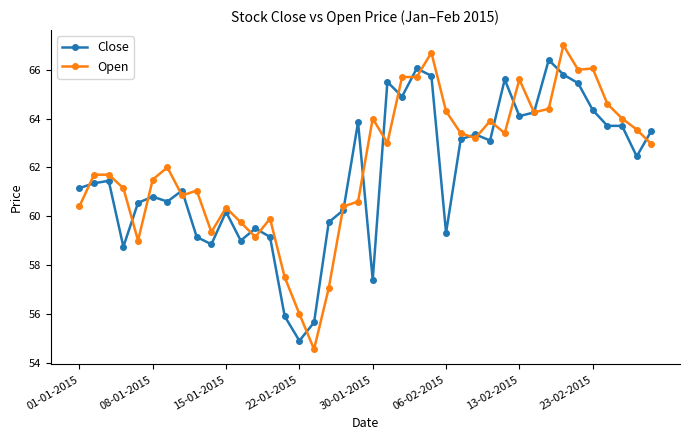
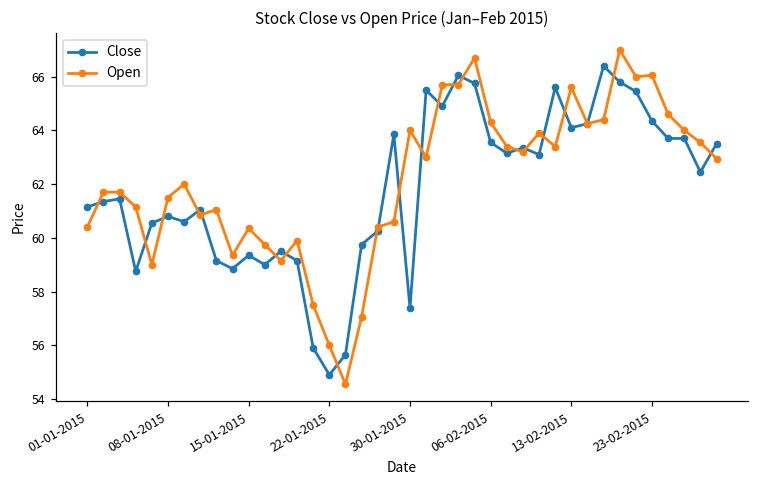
  {
    "Close": {
      "01-01-2015": 61.2,
      "08-01-2015": 60.8,
-     "15-01-2015": 60.2,
+     "15-01-2015": 59.4,
      "22-01-2015": 54.9,
      "30-01-2015": 57.4,
-     "06-02-2015": 59.3,
+     "06-02-2015": 63.6,
      "13-02-2015": 64.1,
      "23-02-2015": 64.4
    },
    "Open": {
      "01-01-2015": 60.4,
      "08-01-2015": 61.5,
      "15-01-2015": 60.4,
      "22-01-2015": 56.0,
      "30-01-2015": 64.0,
      "06-02-2015": 64.3,
      "13-02-2015": 65.6,
      "23-02-2015": 66.1
    }
  }
